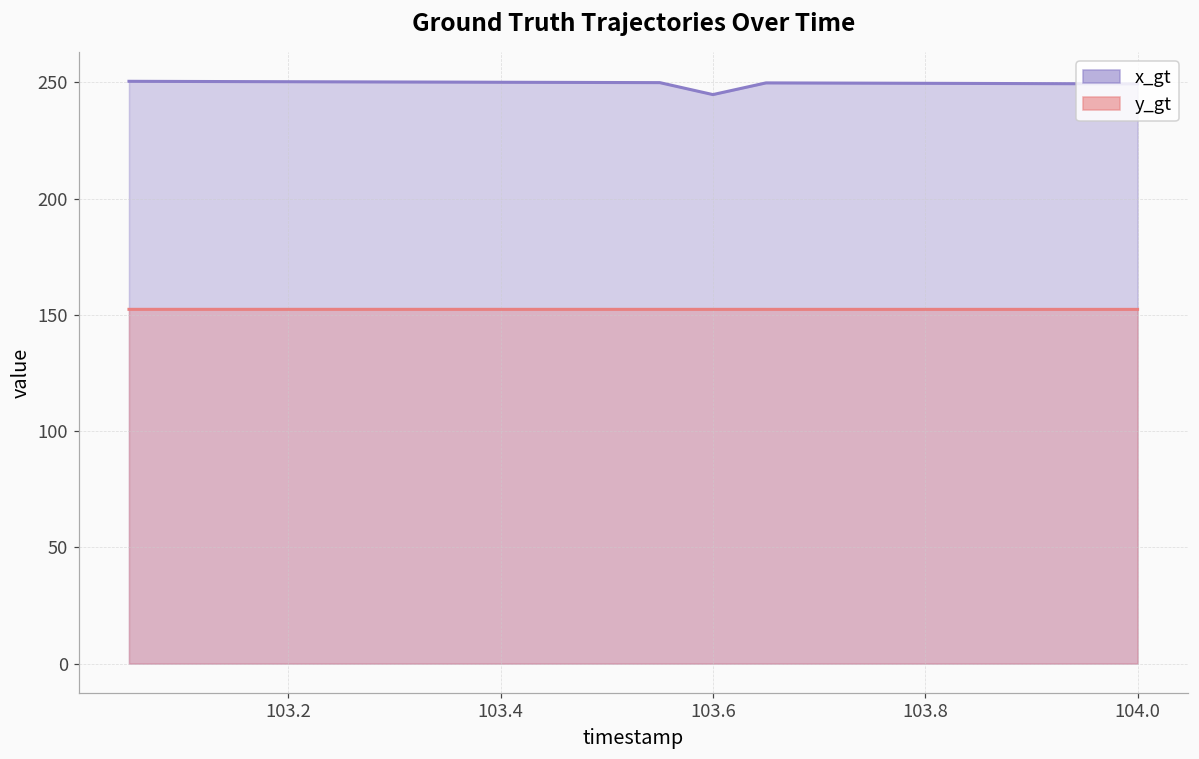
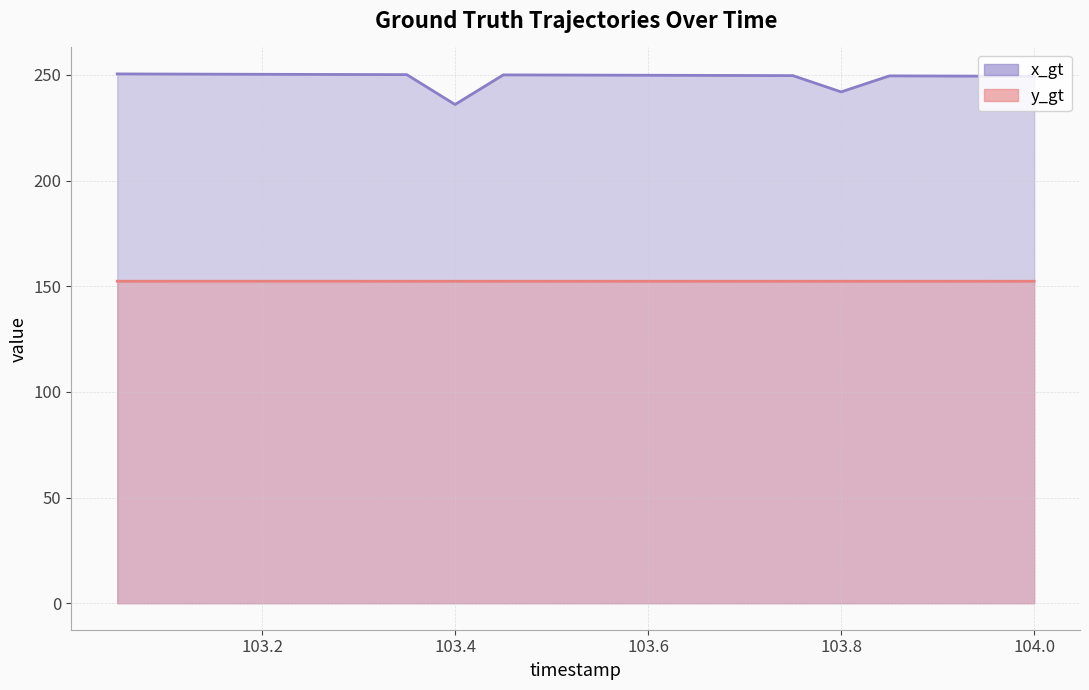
  {
    "x_gt": {
      "103.2": 250,
-     "103.4": 250,
-     "103.6": 245,
-     "103.8": 250
+     "103.4": 236,
+     "103.6": 250,
+     "103.8": 242
    },
    "y_gt": {
      "103.2": 152,
      "103.4": 152,
      "103.6": 152,
      "103.8": 152,
      "104.0": 152
    }
  }
